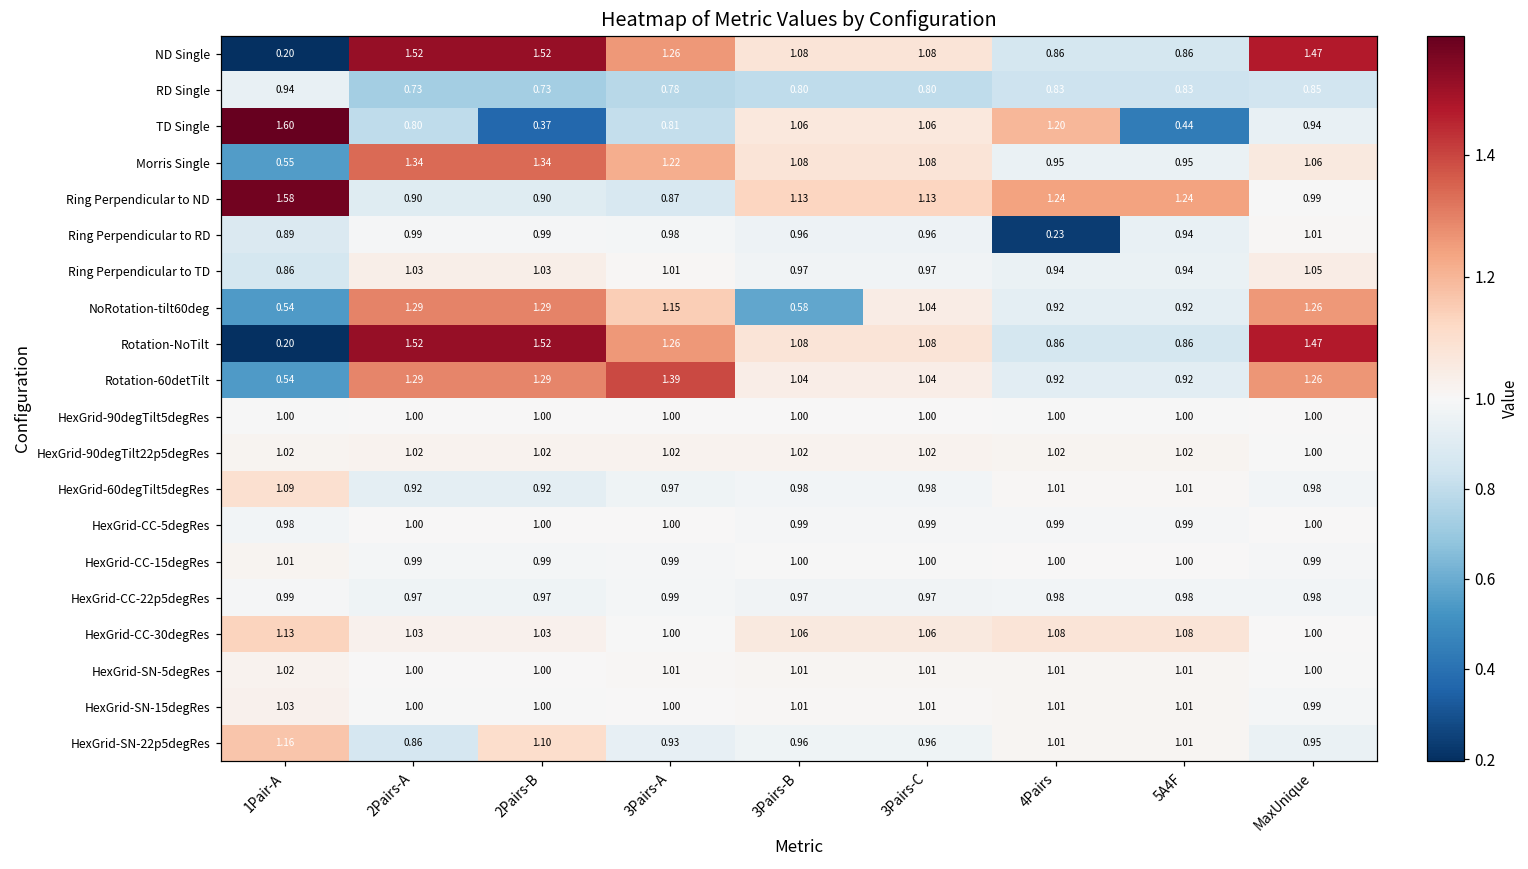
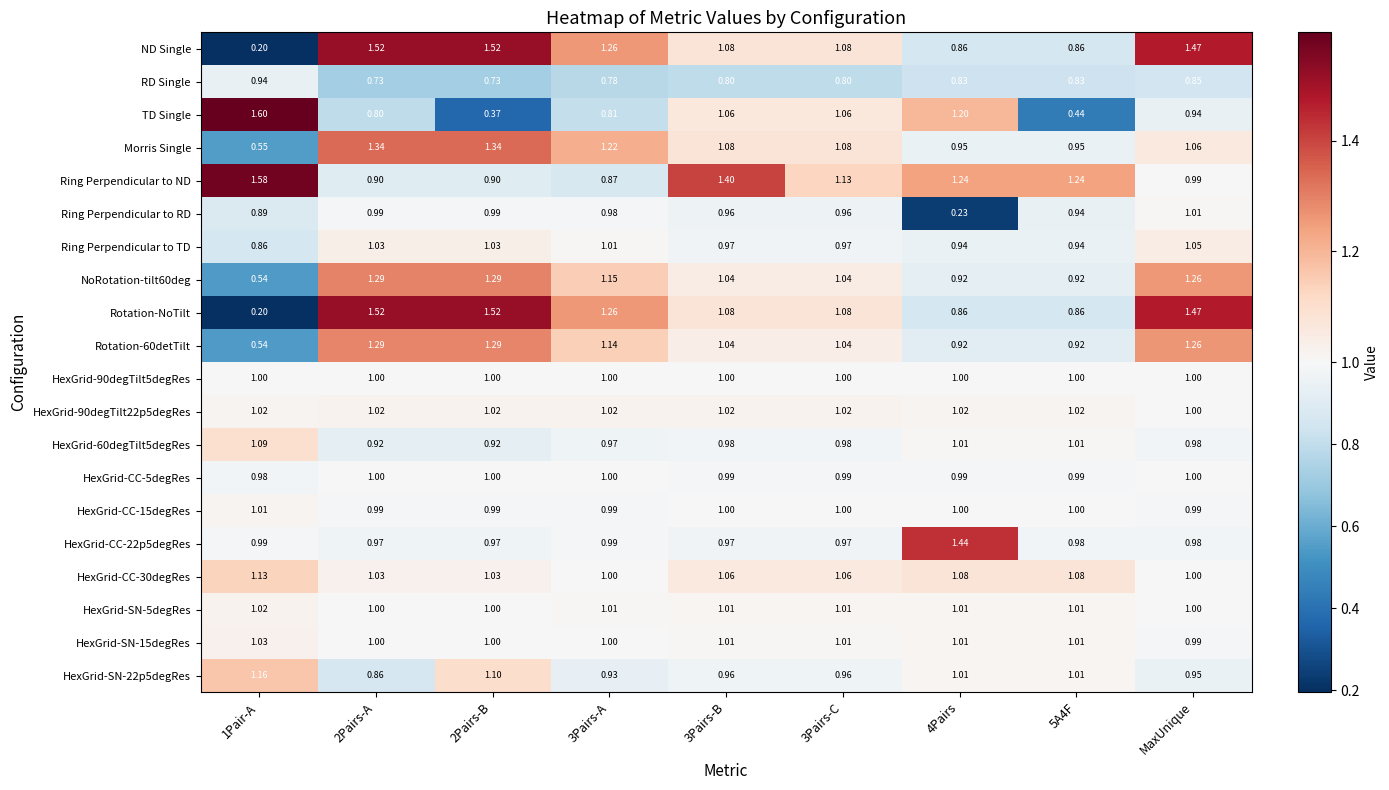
  {
    "ND Single": {
      "1Pair-A": 0.20,
      "2Pairs-A": 1.52,
      "2Pairs-B": 1.52,
      "3Pairs-A": 1.26,
      "3Pairs-B": 1.08,
      "3Pairs-C": 1.08,
      "4Pairs": 0.86,
      "5A4F": 0.86,
      "MaxUnique": 1.47
    },
    "RD Single": {
      "1Pair-A": 0.94,
      "2Pairs-A": 0.73,
      "2Pairs-B": 0.73,
      "3Pairs-A": 0.78,
      "3Pairs-B": 0.80,
      "3Pairs-C": 0.80,
      "4Pairs": 0.83,
      "5A4F": 0.83
    },
    "TD Single": {
      "1Pair-A": 1.60,
      "2Pairs-A": 0.80,
      "2Pairs-B": 0.37,
      "3Pairs-A": 0.81,
      "3Pairs-B": 1.06,
      "3Pairs-C": 1.06,
      "4Pairs": 1.20,
      "5A4F": 0.44,
      "MaxUnique": 0.94
    },
    "Morris Single": {
      "1Pair-A": 0.55,
      "2Pairs-A": 1.34,
      "2Pairs-B": 1.34,
      "3Pairs-A": 1.22,
      "3Pairs-B": 1.08,
      "3Pairs-C": 1.08,
      "4Pairs": 0.95,
      "5A4F": 0.95,
      "MaxUnique": 1.06
    },
    "Ring Perpendicular to ND": {
      "1Pair-A": 1.58,
      "2Pairs-A": 0.90,
      "2Pairs-B": 0.90,
      "3Pairs-A": 0.87,
-     "3Pairs-B": 1.13,
+     "3Pairs-B": 1.40,
      "3Pairs-C": 1.13,
      "4Pairs": 1.24,
      "5A4F": 1.24,
      "MaxUnique": 0.99
    },
    "Ring Perpendicular to RD": {
      "1Pair-A": 0.89,
      "2Pairs-A": 0.99,
      "2Pairs-B": 0.99,
      "3Pairs-A": 0.98,
      "3Pairs-B": 0.96,
      "3Pairs-C": 0.96,
      "4Pairs": 0.23,
      "5A4F": 0.94,
      "MaxUnique": 1.01
    },
    "Ring Perpendicular to TD": {
      "1Pair-A": 0.86,
      "2Pairs-A": 1.03,
      "2Pairs-B": 1.03,
      "3Pairs-A": 1.01,
      "3Pairs-B": 0.97,
      "3Pairs-C": 0.97,
      "4Pairs": 0.94,
      "5A4F": 0.94,
      "MaxUnique": 1.05
    },
    "NoRotation-tilt60deg": {
      "1Pair-A": 0.54,
      "2Pairs-A": 1.29,
      "2Pairs-B": 1.29,
      "3Pairs-A": 1.15,
-     "3Pairs-B": 0.58,
+     "3Pairs-B": 1.04,
      "3Pairs-C": 1.04,
      "4Pairs": 0.92,
      "5A4F": 0.92,
      "MaxUnique": 1.26
    },
    "Rotation-NoTilt": {
      "1Pair-A": 0.20,
      "2Pairs-A": 1.52,
      "2Pairs-B": 1.52,
      "3Pairs-A": 1.26,
      "3Pairs-B": 1.08,
      "3Pairs-C": 1.08,
      "4Pairs": 0.86,
      "5A4F": 0.86,
      "MaxUnique": 1.47
    },
    "Rotation-60detTilt": {
      "1Pair-A": 0.54,
      "2Pairs-A": 1.29,
      "2Pairs-B": 1.29,
-     "3Pairs-A": 1.39,
+     "3Pairs-A": 1.14,
      "3Pairs-B": 1.04,
      "3Pairs-C": 1.04,
      "4Pairs": 0.92,
      "5A4F": 0.92,
      "MaxUnique": 1.26
    },
    "HexGrid-90degTilt5degRes": {
      "1Pair-A": 1.00,
      "2Pairs-A": 1.00,
      "2Pairs-B": 1.00,
      "3Pairs-A": 1.00,
      "3Pairs-B": 1.00,
      "3Pairs-C": 1.00,
      "4Pairs": 1.00,
      "5A4F": 1.00,
      "MaxUnique": 1.00
    },
    "HexGrid-90degTilt22p5degRes": {
      "1Pair-A": 1.02,
      "2Pairs-A": 1.02,
      "2Pairs-B": 1.02,
      "3Pairs-A": 1.02,
      "3Pairs-B": 1.02,
      "3Pairs-C": 1.02,
      "4Pairs": 1.02,
      "5A4F": 1.02,
      "MaxUnique": 1.00
    },
    "HexGrid-60degTilt5degRes": {
      "1Pair-A": 1.09,
      "2Pairs-A": 0.92,
      "2Pairs-B": 0.92,
      "3Pairs-A": 0.97,
      "3Pairs-B": 0.98,
      "3Pairs-C": 0.98,
      "4Pairs": 1.01,
      "5A4F": 1.01,
      "MaxUnique": 0.98
    },
    "HexGrid-CC-5degRes": {
      "1Pair-A": 0.98,
      "2Pairs-A": 1.00,
      "2Pairs-B": 1.00,
      "3Pairs-A": 1.00,
      "3Pairs-B": 0.99,
      "3Pairs-C": 0.99,
      "4Pairs": 0.99,
      "5A4F": 0.99,
      "MaxUnique": 1.00
    },
    "HexGrid-CC-15degRes": {
      "1Pair-A": 1.01,
      "2Pairs-A": 0.99,
      "2Pairs-B": 0.99,
      "3Pairs-A": 0.99,
      "3Pairs-B": 1.00,
      "3Pairs-C": 1.00,
      "4Pairs": 1.00,
      "5A4F": 1.00,
      "MaxUnique": 0.99
    },
    "HexGrid-CC-22p5degRes": {
      "1Pair-A": 0.99,
      "2Pairs-A": 0.97,
      "2Pairs-B": 0.97,
      "3Pairs-A": 0.99,
      "3Pairs-B": 0.97,
      "3Pairs-C": 0.97,
-     "4Pairs": 0.98,
+     "4Pairs": 1.44,
      "5A4F": 0.98,
      "MaxUnique": 0.98
    },
    "HexGrid-CC-30degRes": {
      "1Pair-A": 1.13,
      "2Pairs-A": 1.03,
      "2Pairs-B": 1.03,
      "3Pairs-A": 1.00,
      "3Pairs-B": 1.06,
      "3Pairs-C": 1.06,
      "4Pairs": 1.08,
      "5A4F": 1.08,
      "MaxUnique": 1.00
    },
    "HexGrid-SN-5degRes": {
      "1Pair-A": 1.02,
      "2Pairs-A": 1.00,
      "2Pairs-B": 1.00,
      "3Pairs-A": 1.01,
      "3Pairs-B": 1.01,
      "3Pairs-C": 1.01,
      "4Pairs": 1.01,
      "5A4F": 1.01,
      "MaxUnique": 1.00
    },
    "HexGrid-SN-15degRes": {
      "1Pair-A": 1.03,
      "2Pairs-A": 1.00,
      "2Pairs-B": 1.00,
      "3Pairs-A": 1.00,
      "3Pairs-B": 1.01,
      "3Pairs-C": 1.01,
      "4Pairs": 1.01,
      "5A4F": 1.01,
      "MaxUnique": 0.99
    },
    "HexGrid-SN-22p5degRes": {
      "1Pair-A": 1.16,
      "2Pairs-A": 0.86,
      "2Pairs-B": 1.10,
      "3Pairs-A": 0.93,
      "3Pairs-B": 0.96,
      "3Pairs-C": 0.96,
      "4Pairs": 1.01,
      "5A4F": 1.01,
      "MaxUnique": 0.95
    }
  }
